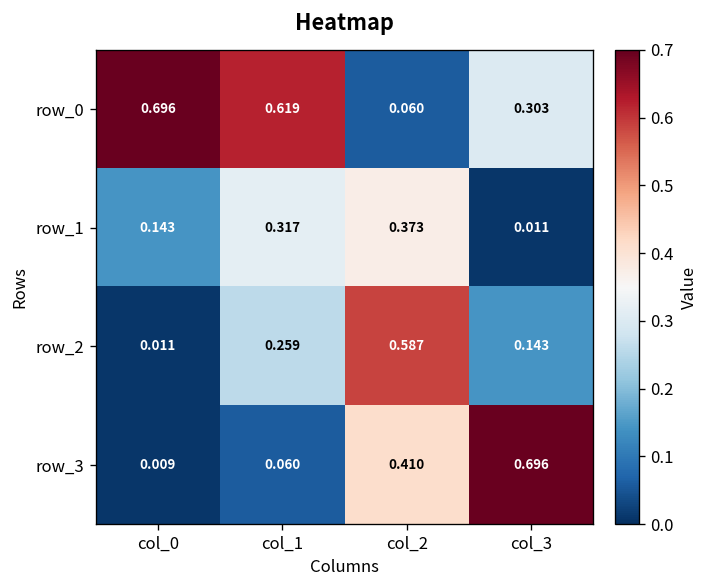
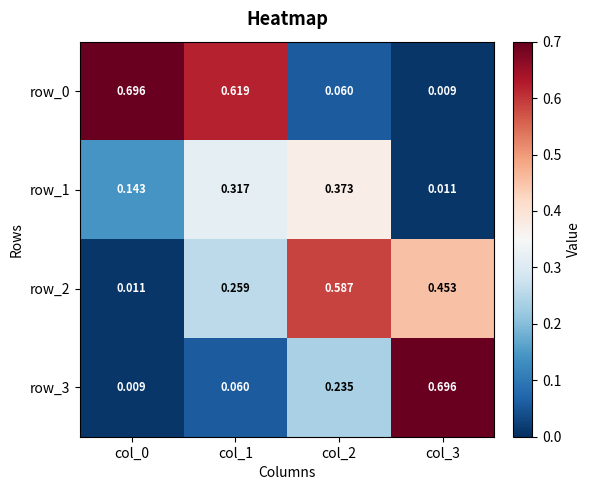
  {
    "row_0": {
      "col_0": 0.696,
      "col_1": 0.619,
      "col_2": 0.060,
-     "col_3": 0.303
+     "col_3": 0.009
    },
    "row_1": {
      "col_0": 0.143,
      "col_1": 0.317,
      "col_2": 0.373,
      "col_3": 0.011
    },
    "row_2": {
      "col_0": 0.011,
      "col_1": 0.259,
      "col_2": 0.587,
-     "col_3": 0.143
+     "col_3": 0.453
    },
    "row_3": {
      "col_0": 0.009,
      "col_1": 0.060,
-     "col_2": 0.410,
+     "col_2": 0.235,
      "col_3": 0.696
    }
  }
